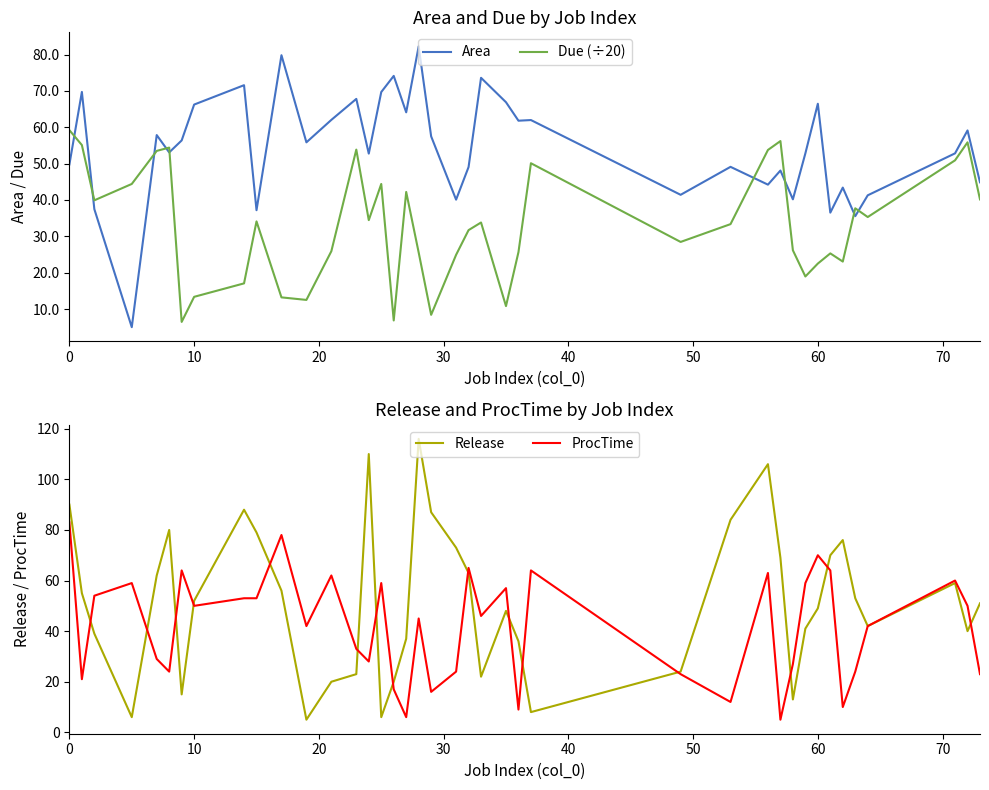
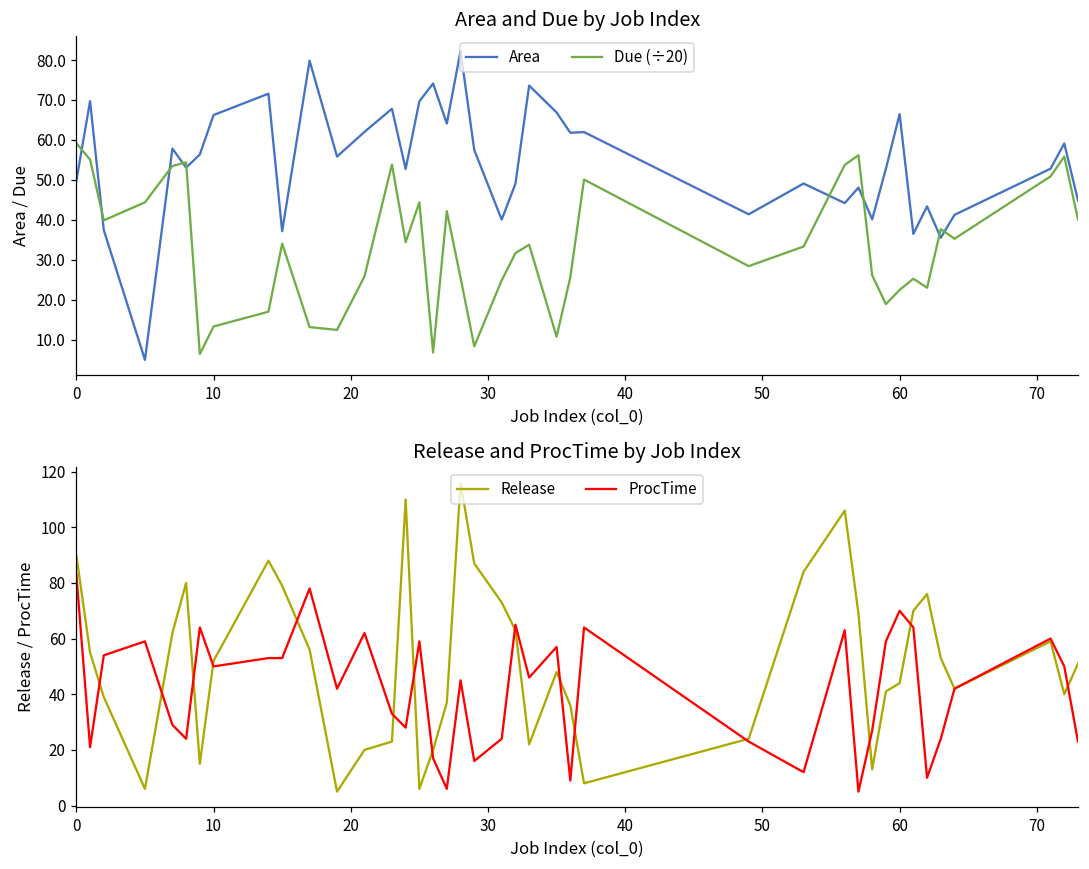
  {
    "Area and Due by Job Index": {
      "Area": {
        "0": 50,
        "10": 66,
        "60": 66
      },
      "Due (÷20)": {
        "0": 59,
        "10": 13,
        "60": 23
      }
    },
    "Release and ProcTime by Job Index": {
      "Release": {
        "0": 90,
        "10": 52,
-       "60": 49
+       "60": 44
      },
      "ProcTime": {
        "0": 83,
        "10": 50,
        "60": 70
      }
    }
  }
